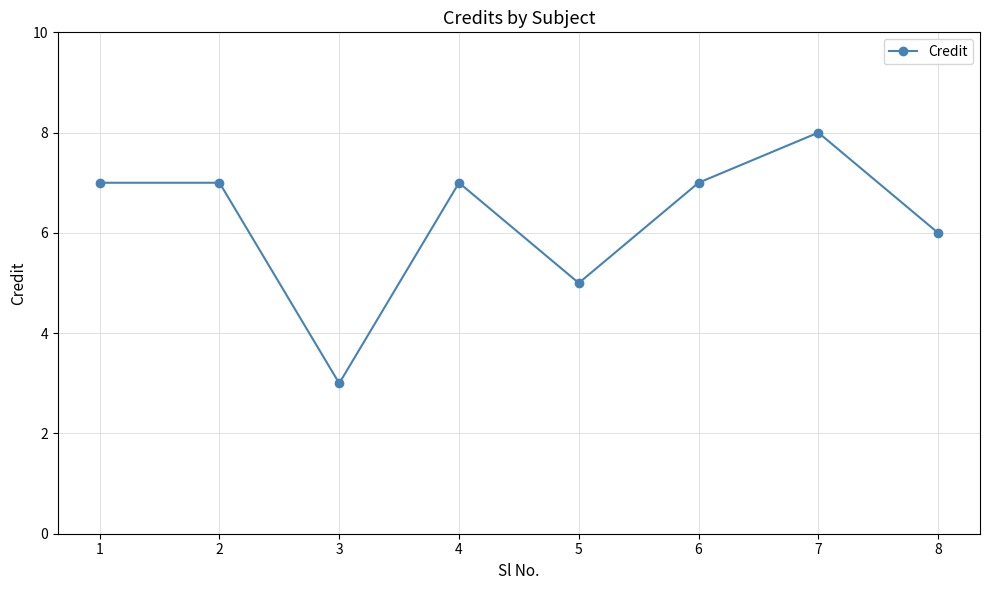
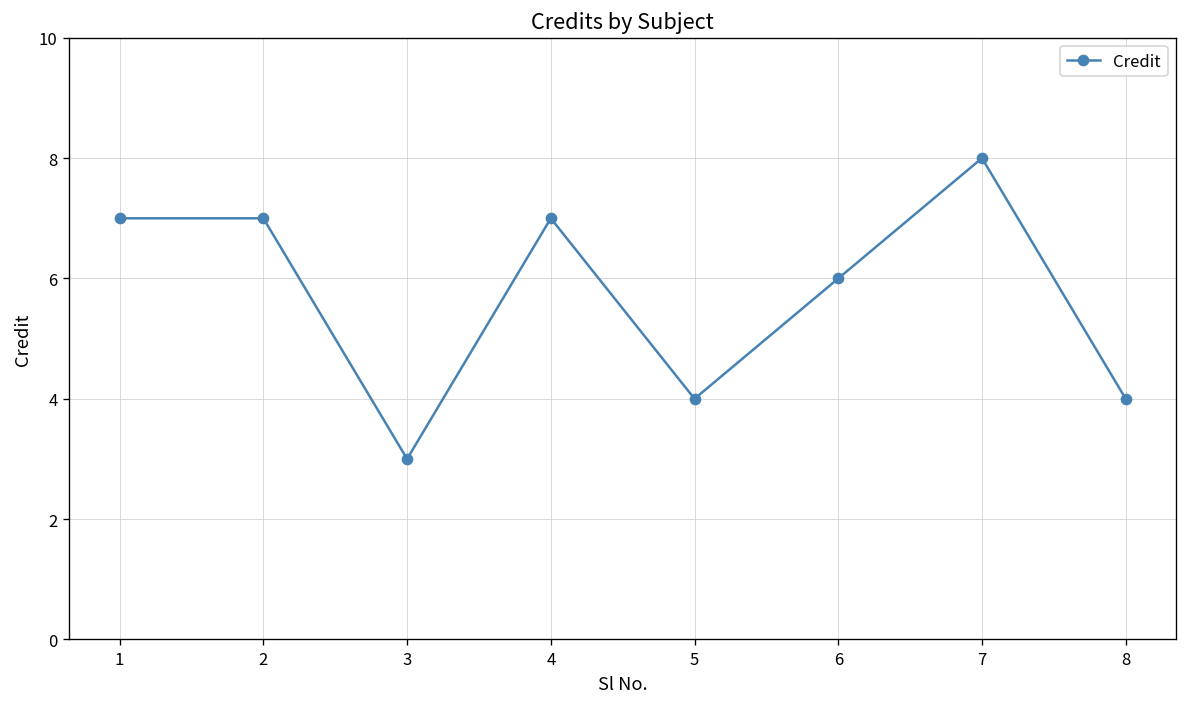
  {
    "1": 7,
    "2": 7,
    "3": 3,
    "4": 7,
-   "5": 5,
-   "6": 7,
+   "5": 4,
+   "6": 6,
    "7": 8,
-   "8": 6
+   "8": 4
  }
